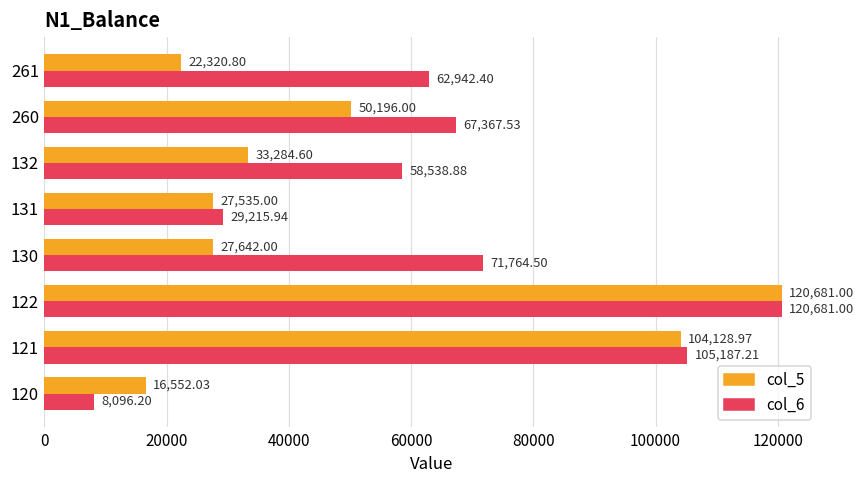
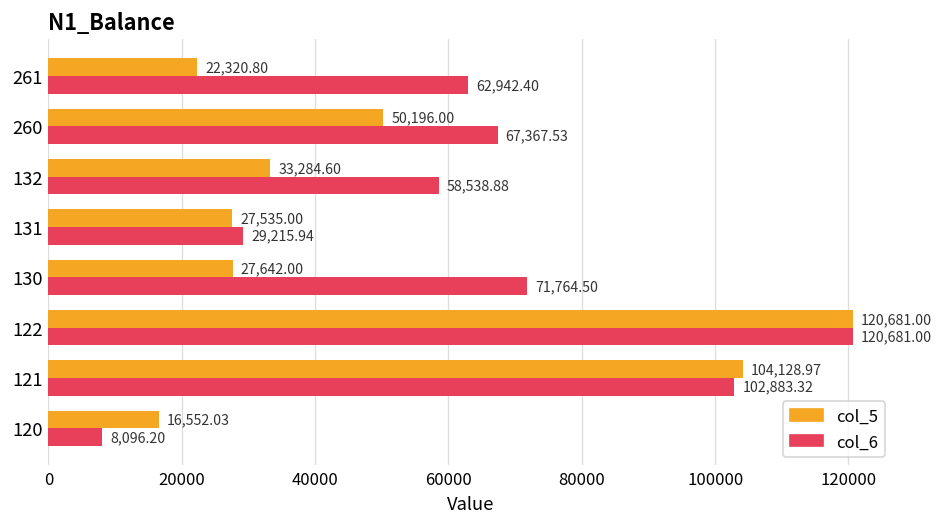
  {
    "col_5": {
      "261": "22,320.80",
      "260": "50,196.00",
      "132": "33,284.60",
      "131": "27,535.00",
      "130": "27,642.00",
      "122": "120,681.00",
      "121": "104,128.97",
      "120": "16,552.03"
    },
    "col_6": {
      "261": "62,942.40",
      "260": "67,367.53",
      "132": "58,538.88",
      "131": "29,215.94",
      "130": "71,764.50",
      "122": "120,681.00",
-     "121": "105,187.21",
+     "121": "102,883.32",
      "120": "8,096.20"
    }
  }
